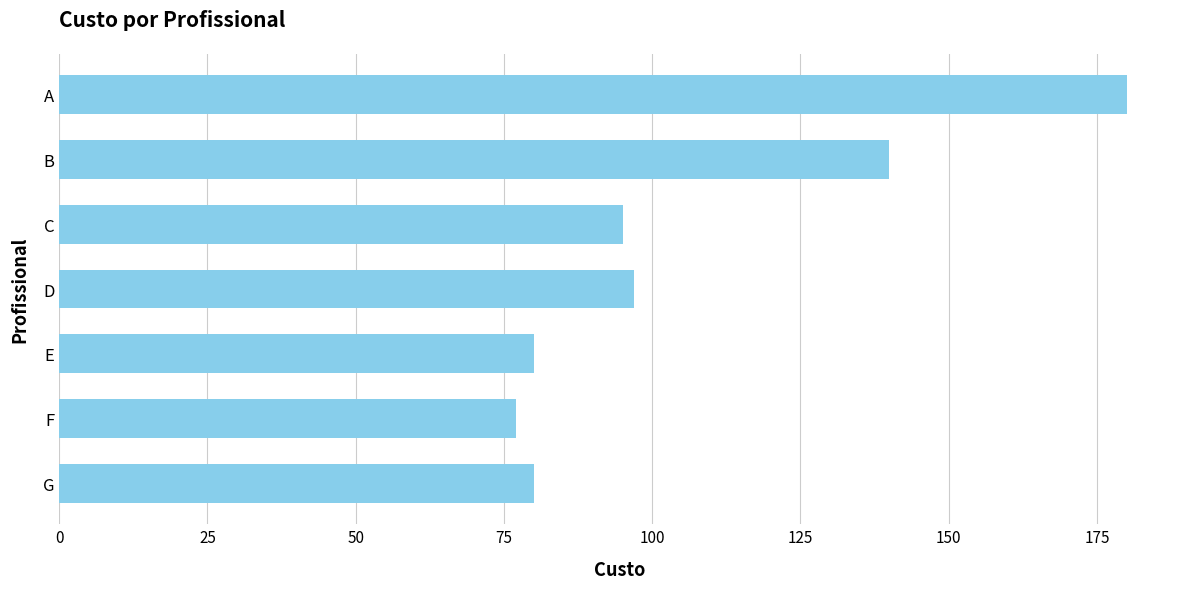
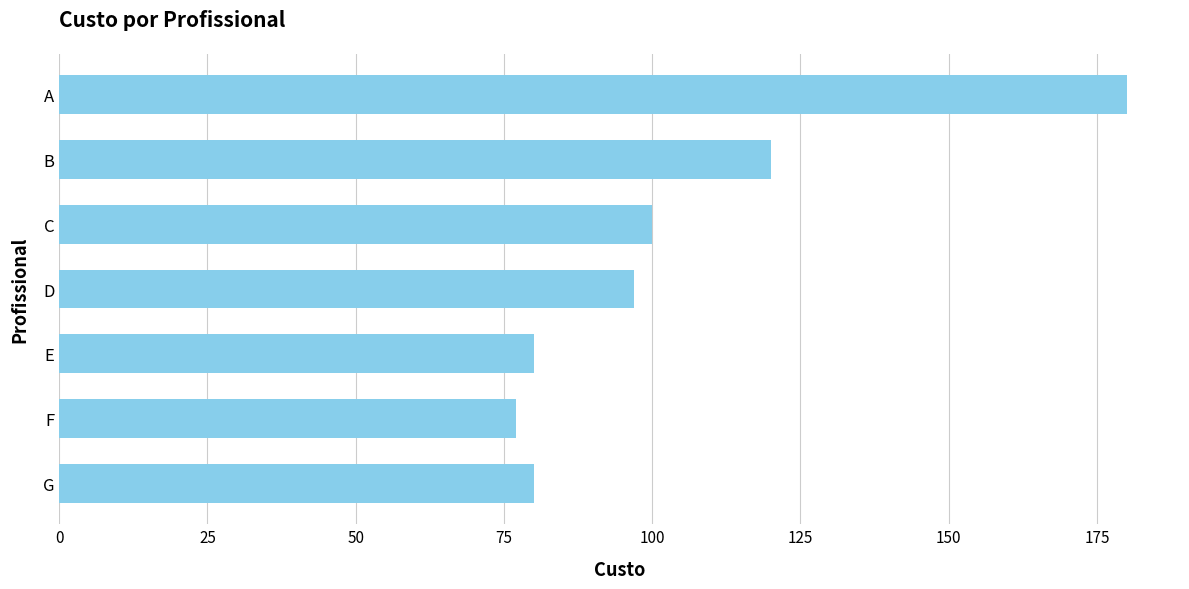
  {
    "A": 180,
-   "B": 140,
-   "C": 95,
+   "B": 120,
+   "C": 100,
    "D": 97,
    "E": 80,
    "F": 77,
    "G": 80
  }
